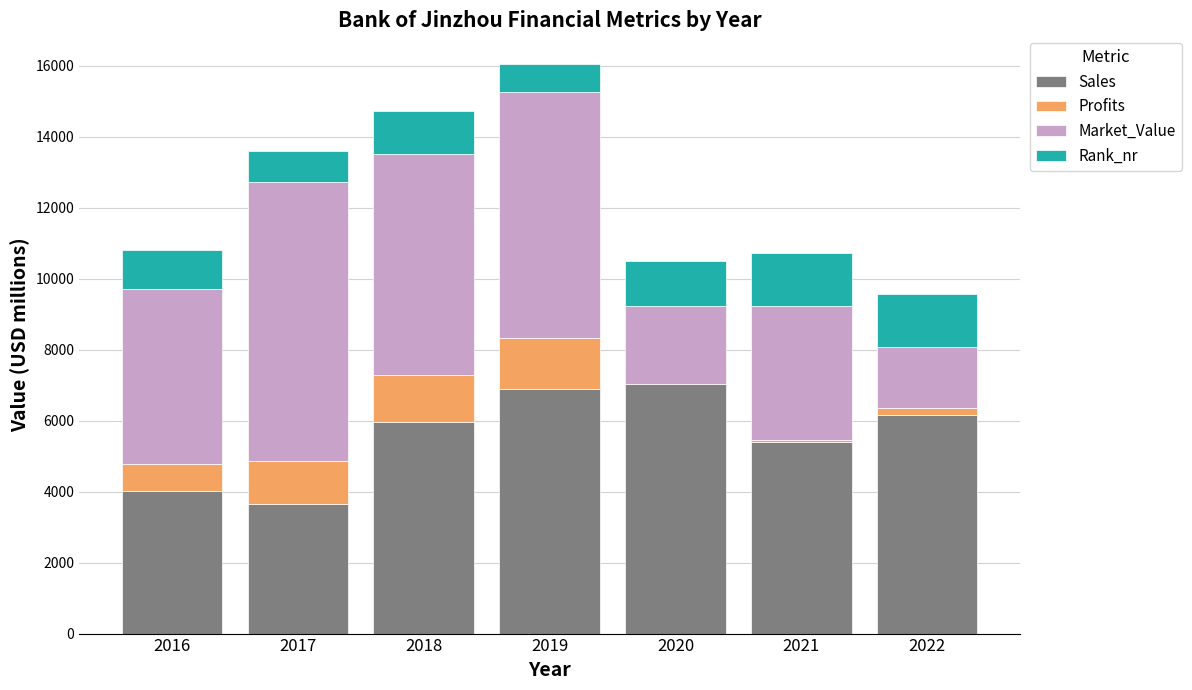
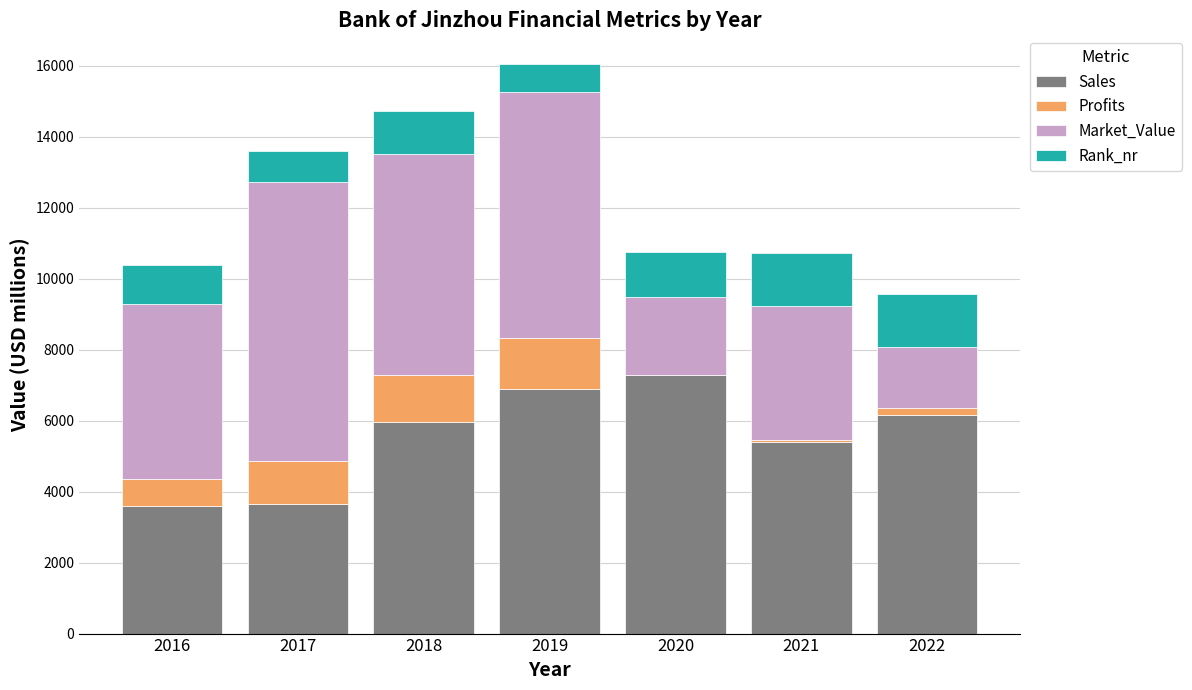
  {
    "Sales": {
-     "2016": 4000,
+     "2016": 3600,
      "2017": 3600,
      "2018": 6000,
      "2019": 6900,
      "2021": 5400,
      "2022": 6200
    },
    "Profits": {
      "2016": 800,
      "2017": 1200,
      "2018": 1300,
      "2019": 1400,
-     "2020": -400,
+     "2020": -200,
      "2022": 200
    },
    "Market_Value": {
      "2016": 4900,
      "2017": 7900,
      "2018": 6200,
      "2019": 6900,
      "2020": 2200,
      "2021": 3800,
      "2022": 1700
    },
    "Rank_nr": {
      "2016": 1100,
      "2017": 900,
      "2018": 1200,
      "2019": 800,
      "2020": 1300,
      "2021": 1500,
      "2022": 1500
    }
  }
